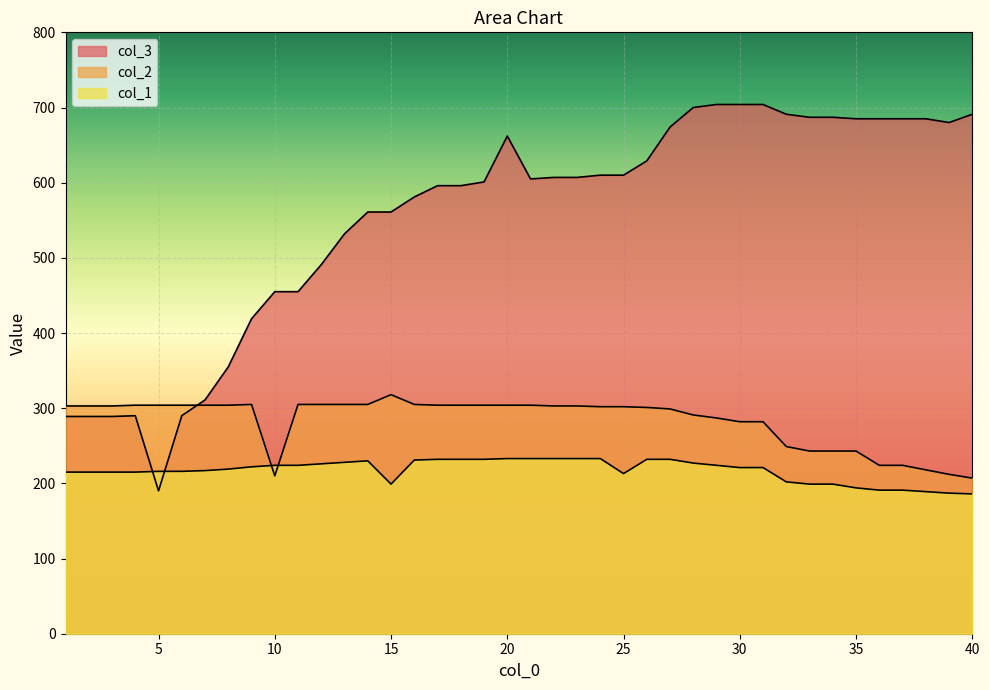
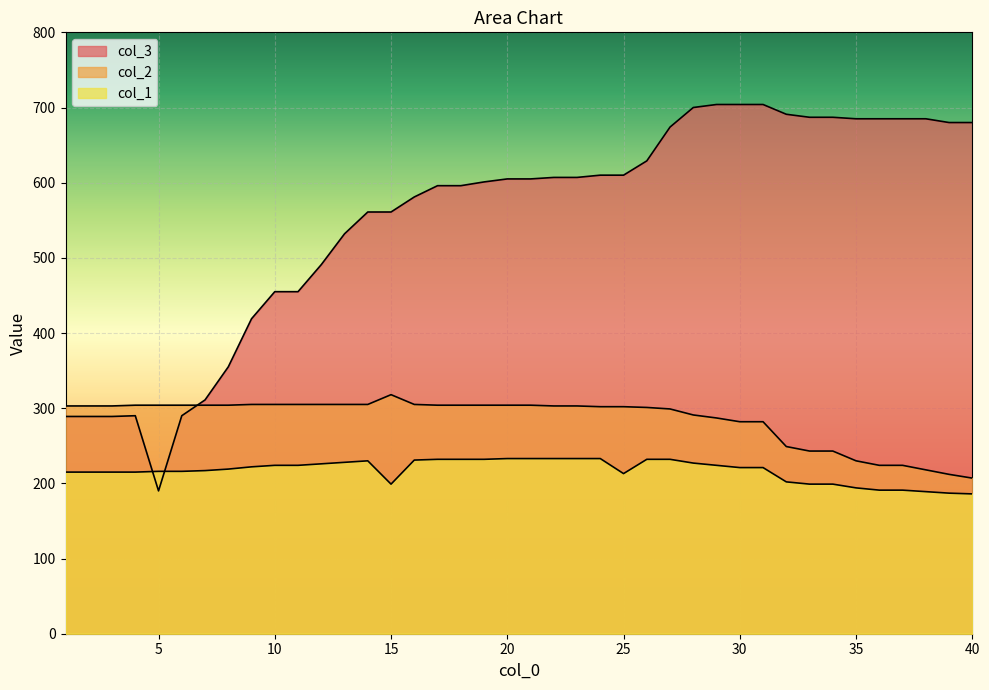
  {
    "col_3": {
      "5": 190,
      "10": 460,
      "15": 560,
-     "20": 660,
+     "20": 610,
      "25": 610,
      "30": 700,
      "35": 690,
-     "40": 690
+     "40": 680
    },
    "col_2": {
      "5": 300,
-     "10": 210,
+     "10": 310,
      "15": 320,
      "20": 300,
      "25": 300,
      "30": 280,
-     "35": 240,
+     "35": 230,
      "40": 210
    },
    "col_1": {
      "5": 220,
      "10": 220,
      "15": 200,
      "20": 230,
      "25": 210,
      "30": 220,
      "35": 190,
      "40": 190
    }
  }
